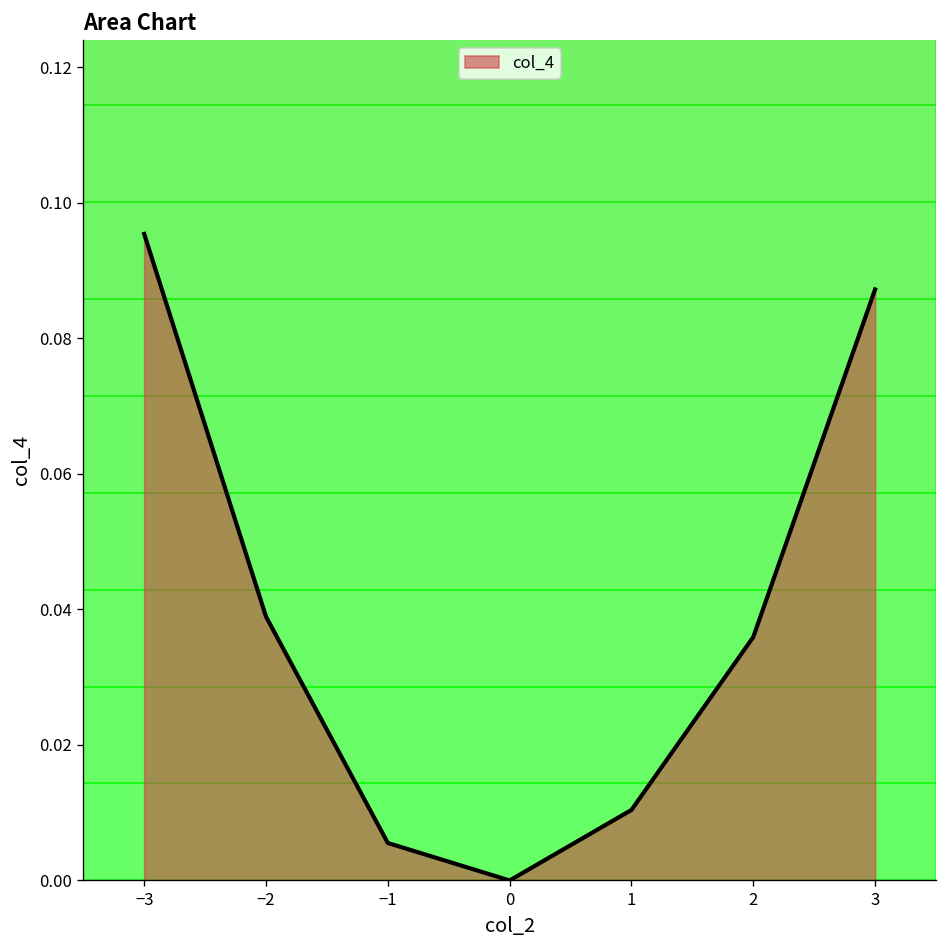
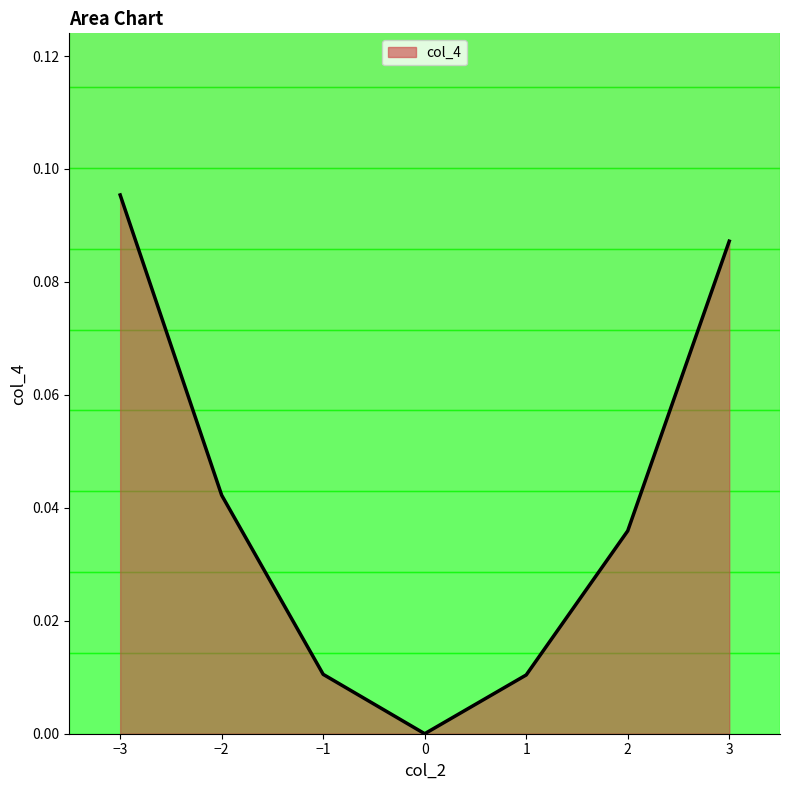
  {
    "−3": 0.095,
-   "−2": 0.039,
-   "−1": 0.006,
+   "−2": 0.042,
+   "−1": 0.011,
    "0": 0.000,
    "1": 0.010,
    "2": 0.036,
    "3": 0.087
  }
